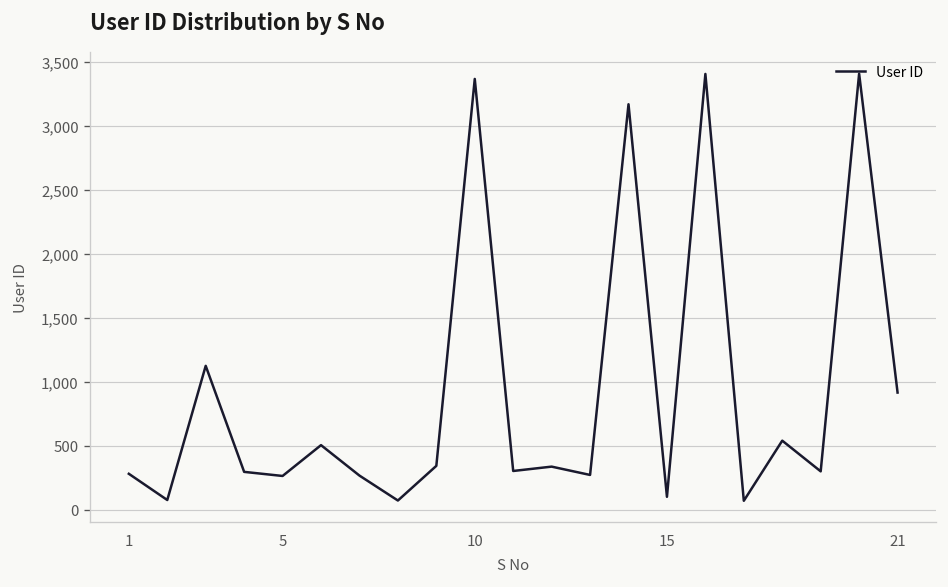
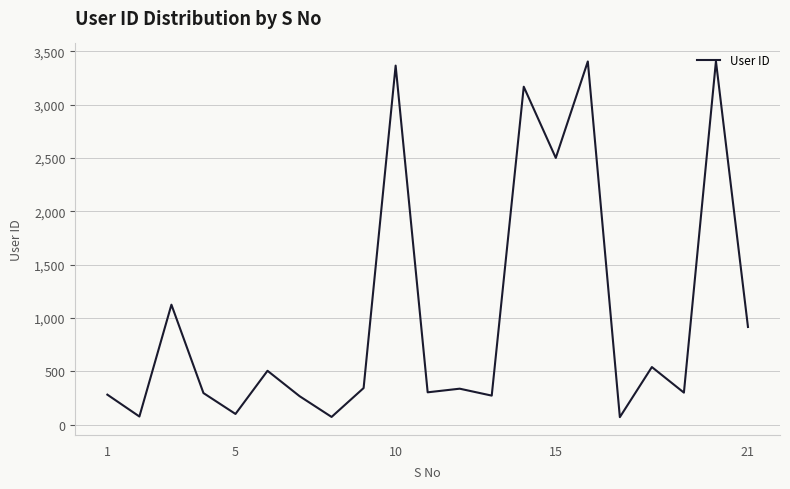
  {
    "1": "280",
-   "5": "260",
+   "5": "100",
    "10": "3,370",
-   "15": "100",
+   "15": "2,500",
    "21": "920"
  }
